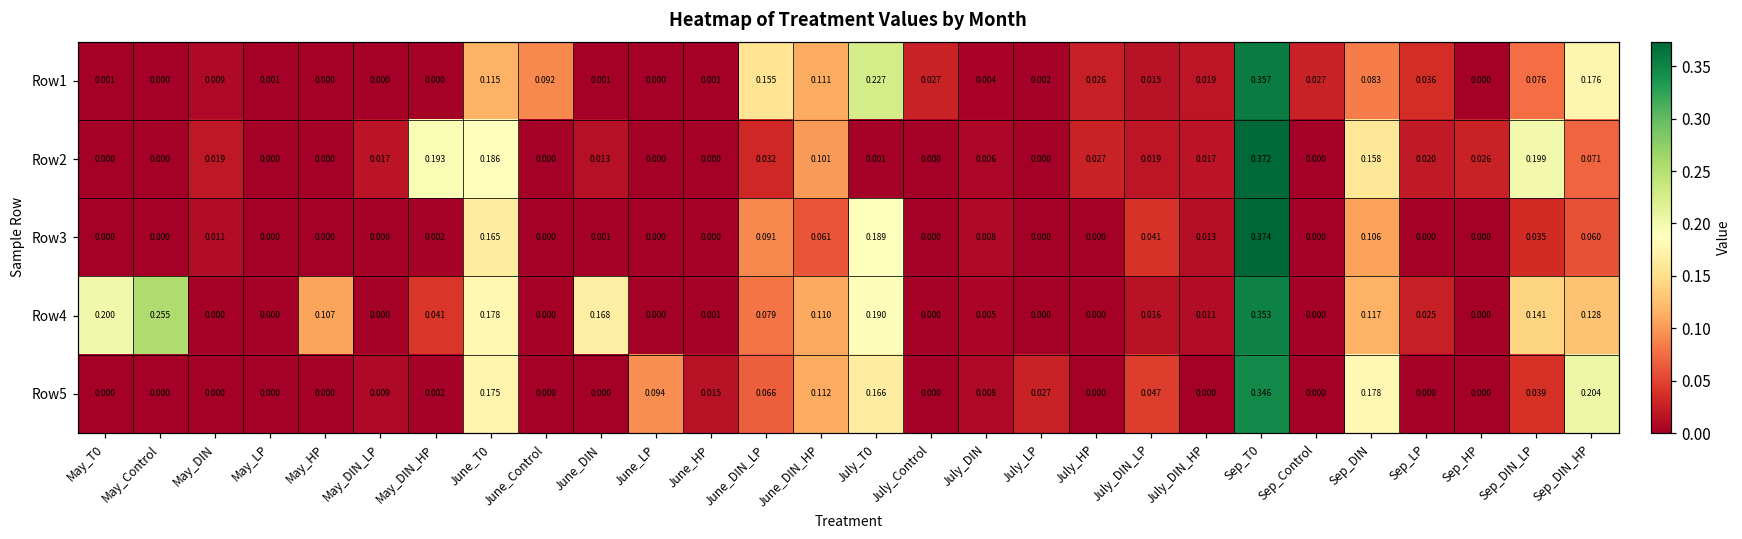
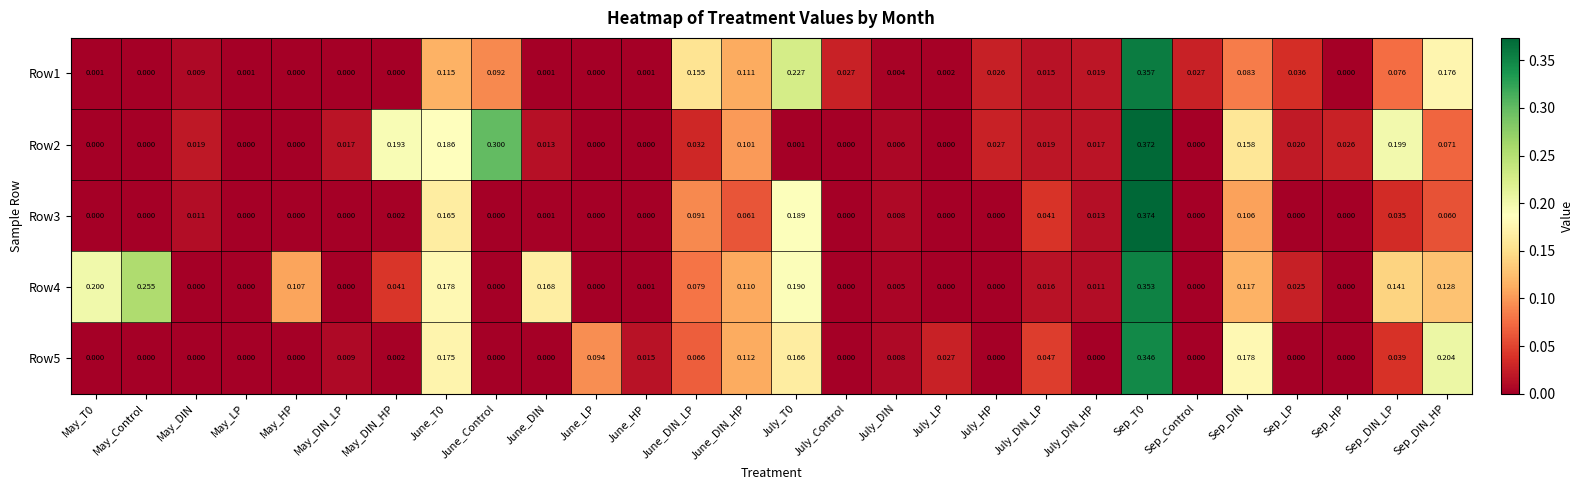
  {
    "Row1": {
      "May_T0": 0.001,
      "May_Control": 0.000,
      "May_DIN": 0.009,
      "May_LP": 0.001,
      "May_HP": 0.000,
      "May_DIN_LP": 0.000,
      "May_DIN_HP": 0.000,
      "June_T0": 0.115,
      "June_Control": 0.092,
      "June_DIN": 0.001,
      "June_LP": 0.000,
      "June_HP": 0.001,
      "June_DIN_LP": 0.155,
      "June_DIN_HP": 0.111,
      "July_T0": 0.227,
      "July_Control": 0.027,
      "July_DIN": 0.004,
      "July_LP": 0.002,
      "July_HP": 0.026,
      "July_DIN_LP": 0.015,
      "July_DIN_HP": 0.019,
      "Sep_T0": 0.357,
      "Sep_Control": 0.027,
      "Sep_DIN": 0.083,
      "Sep_LP": 0.036,
      "Sep_HP": 0.000,
      "Sep_DIN_LP": 0.076,
      "Sep_DIN_HP": 0.176
    },
    "Row2": {
      "May_T0": 0.000,
      "May_Control": 0.000,
      "May_DIN": 0.019,
      "May_LP": 0.000,
      "May_HP": 0.000,
      "May_DIN_LP": 0.017,
      "May_DIN_HP": 0.193,
      "June_T0": 0.186,
-     "June_Control": 0.000,
+     "June_Control": 0.300,
      "June_DIN": 0.013,
      "June_LP": 0.000,
      "June_HP": 0.000,
      "June_DIN_LP": 0.032,
      "June_DIN_HP": 0.101,
      "July_T0": 0.001,
      "July_Control": 0.000,
      "July_DIN": 0.006,
      "July_LP": 0.000,
      "July_HP": 0.027,
      "July_DIN_LP": 0.019,
      "July_DIN_HP": 0.017,
      "Sep_T0": 0.372,
      "Sep_Control": 0.000,
      "Sep_DIN": 0.158,
      "Sep_LP": 0.020,
      "Sep_HP": 0.026,
      "Sep_DIN_LP": 0.199,
      "Sep_DIN_HP": 0.071
    },
    "Row3": {
      "May_T0": 0.000,
      "May_Control": 0.000,
      "May_DIN": 0.011,
      "May_LP": 0.000,
      "May_HP": 0.000,
      "May_DIN_LP": 0.000,
      "May_DIN_HP": 0.002,
      "June_T0": 0.165,
      "June_Control": 0.000,
      "June_DIN": 0.001,
      "June_LP": 0.000,
      "June_HP": 0.000,
      "June_DIN_LP": 0.091,
      "June_DIN_HP": 0.061,
      "July_T0": 0.189,
      "July_Control": 0.000,
      "July_DIN": 0.008,
      "July_LP": 0.000,
      "July_HP": 0.000,
      "July_DIN_LP": 0.041,
      "July_DIN_HP": 0.013,
      "Sep_T0": 0.374,
      "Sep_Control": 0.000,
      "Sep_DIN": 0.106,
      "Sep_LP": 0.000,
      "Sep_HP": 0.000,
      "Sep_DIN_LP": 0.035,
      "Sep_DIN_HP": 0.060
    },
    "Row4": {
      "May_T0": 0.200,
      "May_Control": 0.255,
      "May_DIN": 0.000,
      "May_LP": 0.000,
      "May_HP": 0.107,
      "May_DIN_LP": 0.000,
      "May_DIN_HP": 0.041,
      "June_T0": 0.178,
      "June_Control": 0.000,
      "June_DIN": 0.168,
      "June_LP": 0.000,
      "June_HP": 0.001,
      "June_DIN_LP": 0.079,
      "June_DIN_HP": 0.110,
      "July_T0": 0.190,
      "July_Control": 0.000,
      "July_DIN": 0.005,
      "July_LP": 0.000,
      "July_HP": 0.000,
      "July_DIN_LP": 0.016,
      "July_DIN_HP": 0.011,
      "Sep_T0": 0.353,
      "Sep_Control": 0.000,
      "Sep_DIN": 0.117,
      "Sep_LP": 0.025,
      "Sep_HP": 0.000,
      "Sep_DIN_LP": 0.141,
      "Sep_DIN_HP": 0.128
    },
    "Row5": {
      "May_T0": 0.000,
      "May_Control": 0.000,
      "May_DIN": 0.000,
      "May_LP": 0.000,
      "May_HP": 0.000,
      "May_DIN_LP": 0.009,
      "May_DIN_HP": 0.002,
      "June_T0": 0.175,
      "June_Control": 0.000,
      "June_DIN": 0.000,
      "June_LP": 0.094,
      "June_HP": 0.015,
      "June_DIN_LP": 0.066,
      "June_DIN_HP": 0.112,
      "July_T0": 0.166,
      "July_Control": 0.000,
      "July_DIN": 0.008,
      "July_LP": 0.027,
      "July_HP": 0.000,
      "July_DIN_LP": 0.047,
      "July_DIN_HP": 0.000,
      "Sep_T0": 0.346,
      "Sep_Control": 0.000,
      "Sep_DIN": 0.178,
      "Sep_LP": 0.000,
      "Sep_HP": 0.000,
      "Sep_DIN_LP": 0.039,
      "Sep_DIN_HP": 0.204
    }
  }
